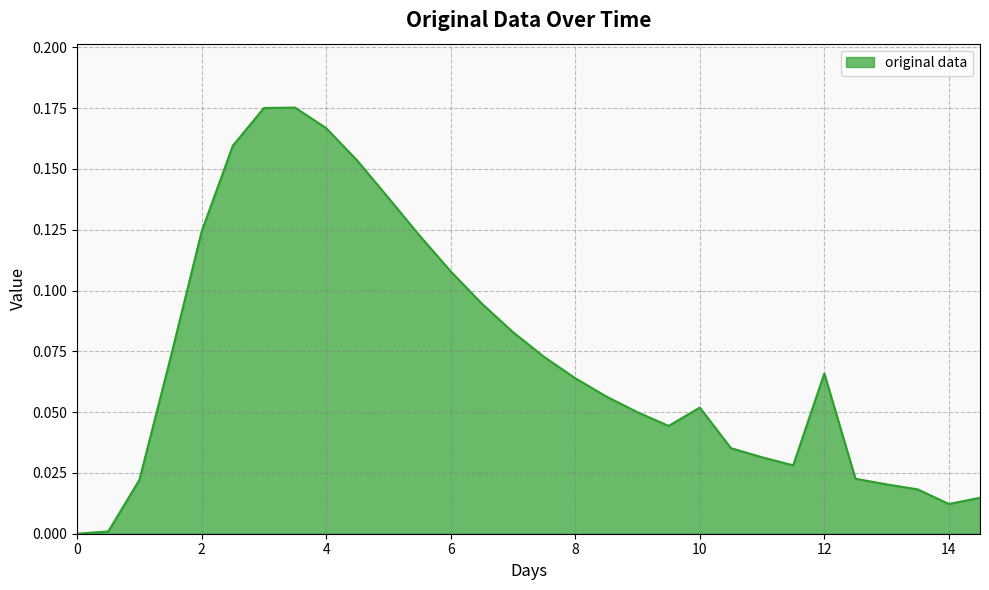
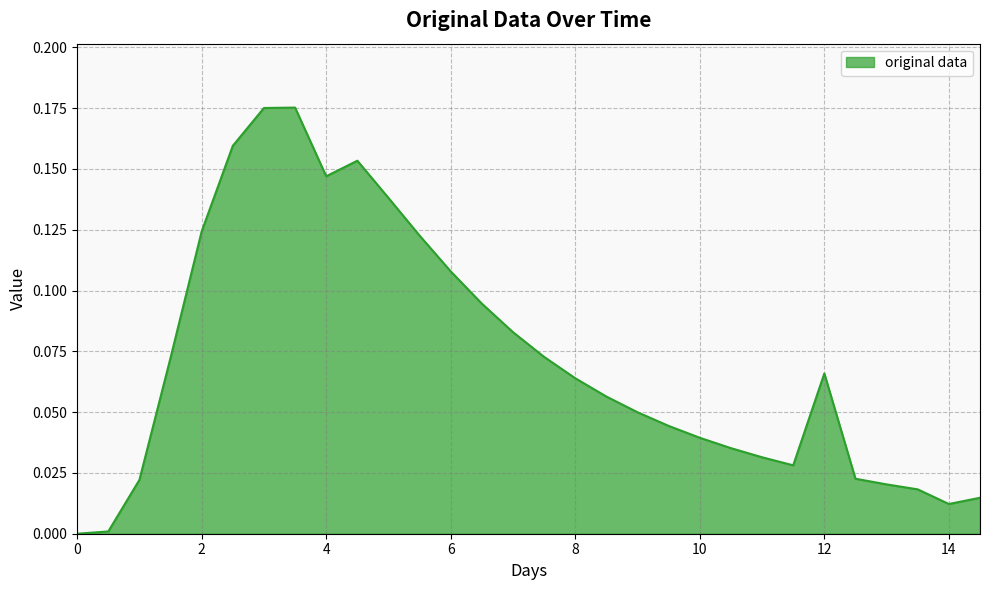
  {
    "0": 0.000,
    "2": 0.124,
-   "4": 0.167,
+   "4": 0.147,
    "6": 0.108,
    "8": 0.064,
-   "10": 0.052,
+   "10": 0.039,
    "12": 0.066,
    "14": 0.012
  }
